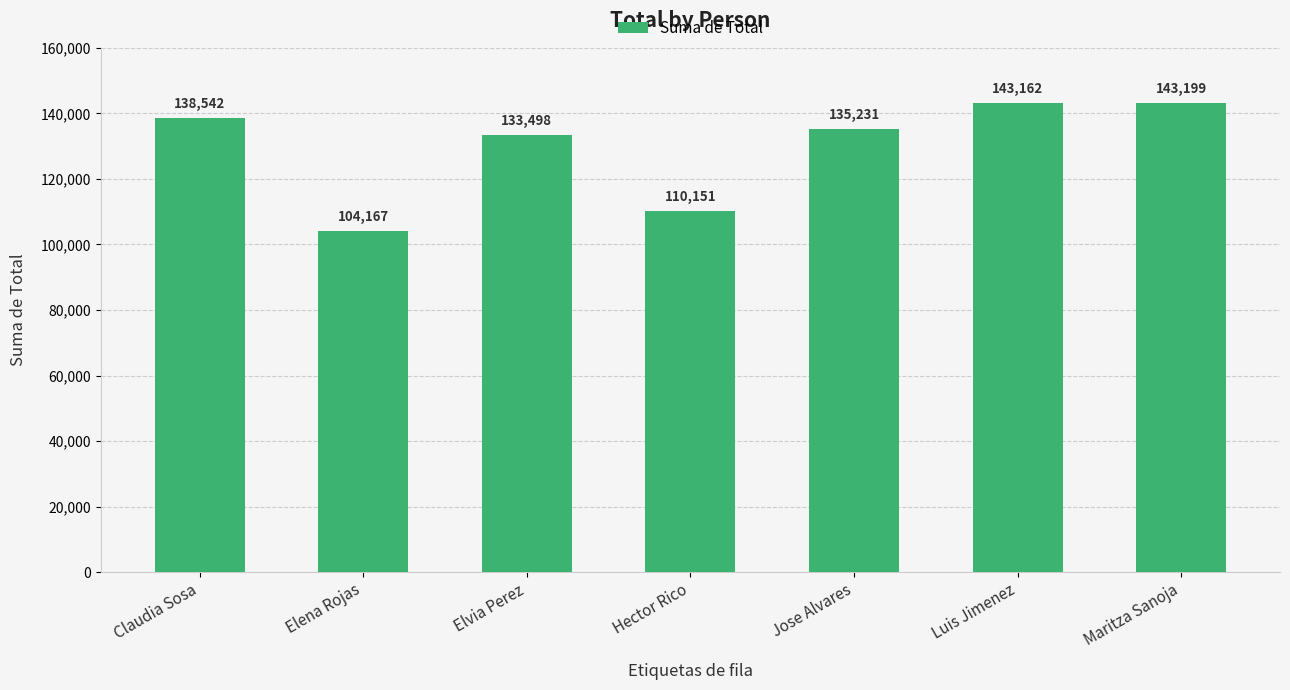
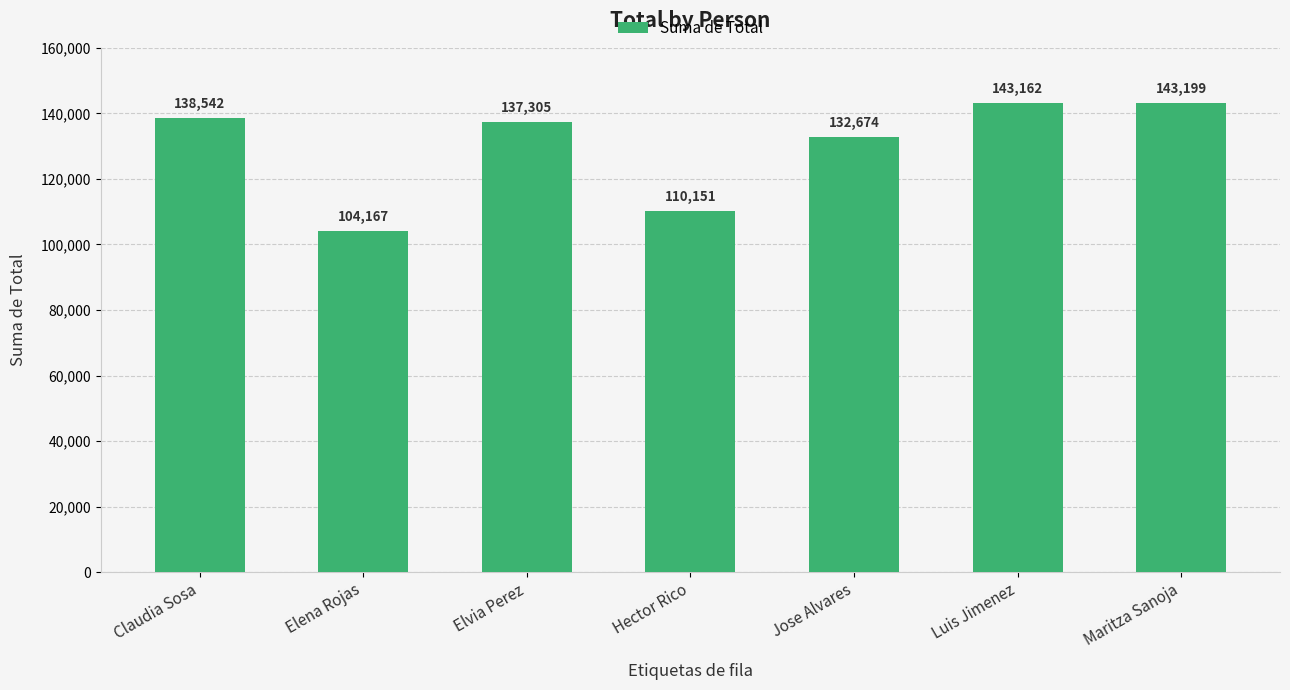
  {
    "Claudia Sosa": "138,542",
    "Elena Rojas": "104,167",
-   "Elvia Perez": "133,498",
+   "Elvia Perez": "137,305",
    "Hector Rico": "110,151",
-   "Jose Alvares": "135,231",
+   "Jose Alvares": "132,674",
    "Luis Jimenez": "143,162",
    "Maritza Sanoja": "143,199"
  }
